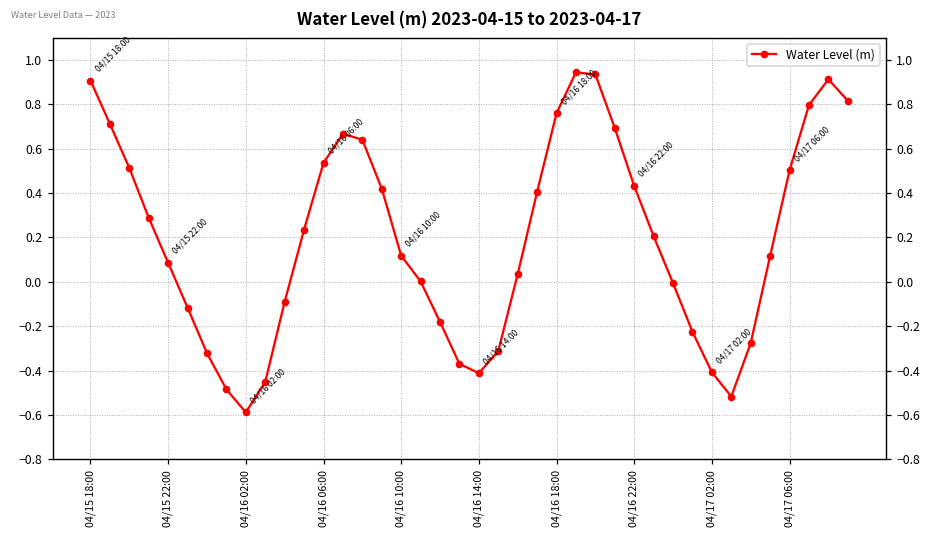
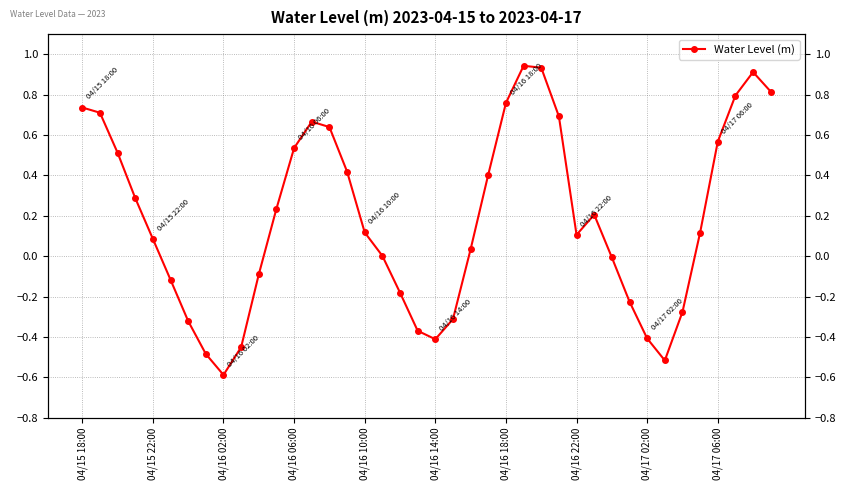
  {
-   "04/15 18:00": 0.91,
+   "04/15 18:00": 0.74,
    "04/16 02:00": -0.59,
    "04/16 06:00": 0.54,
    "04/16 18:00": 0.76,
-   "04/16 22:00": 0.43,
-   "04/17 06:00": 0.50
+   "04/16 22:00": 0.11,
+   "04/17 06:00": 0.57
  }
